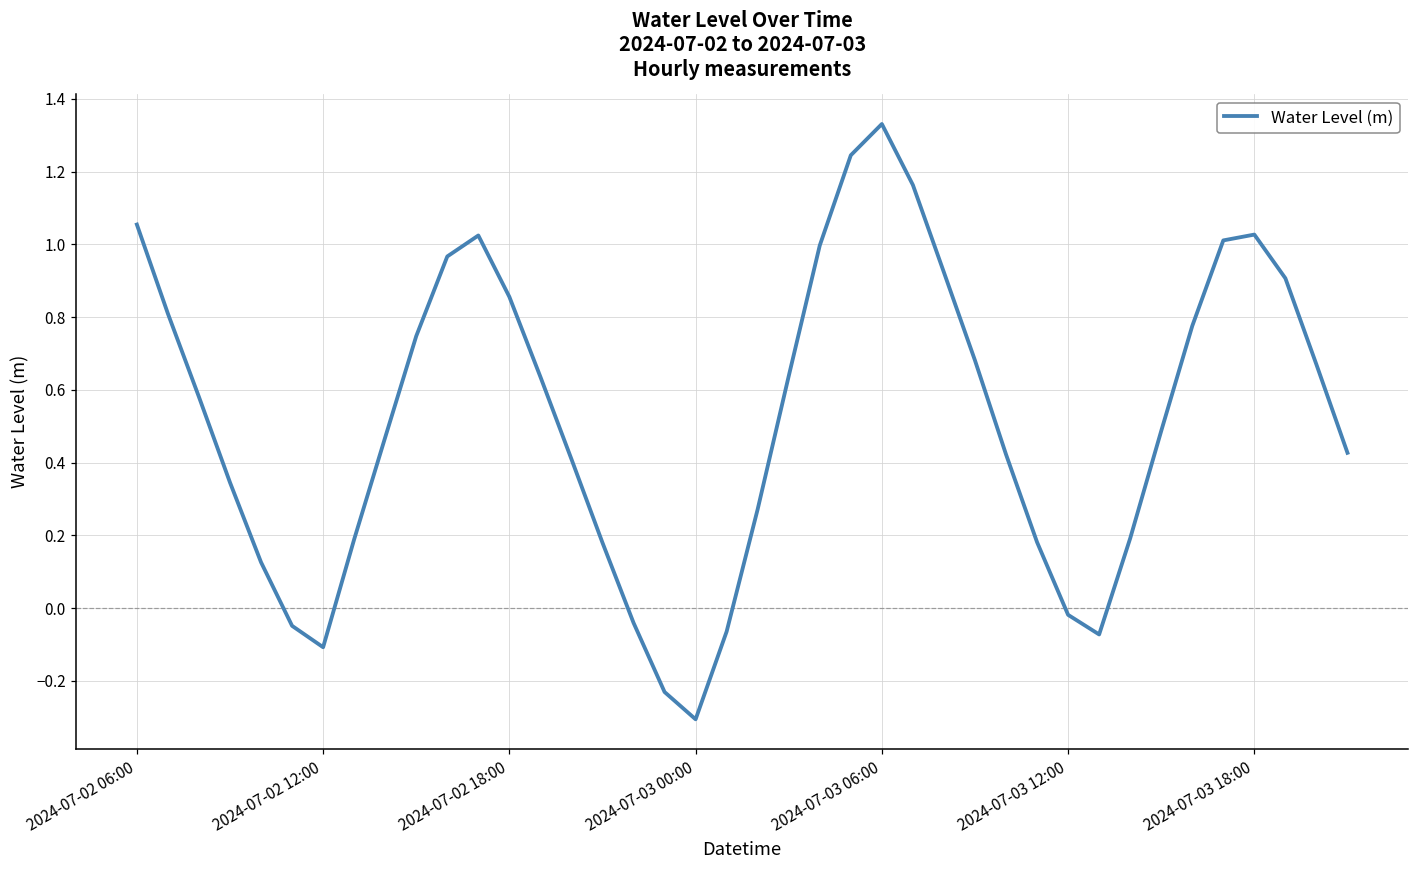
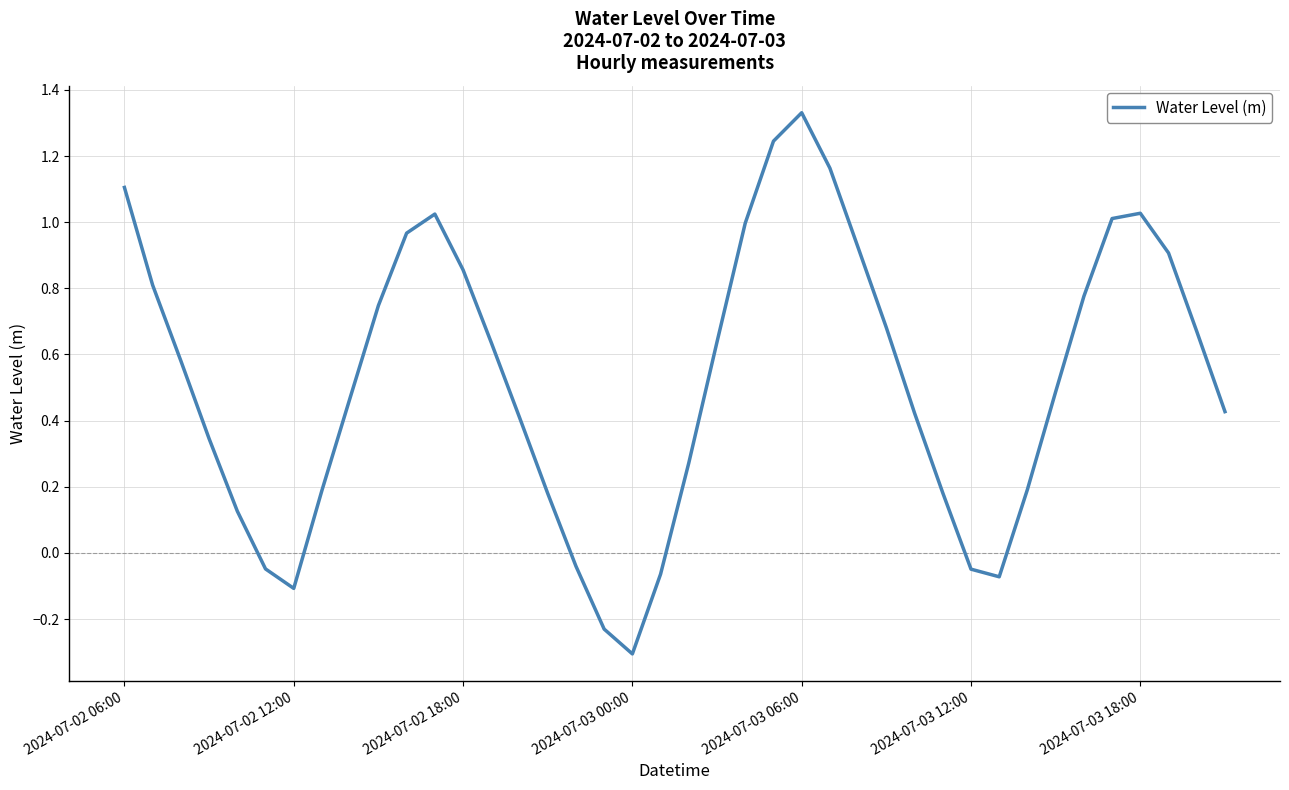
  {
-   "2024-07-02 06:00": 1.05,
+   "2024-07-02 06:00": 1.11,
    "2024-07-02 12:00": -0.11,
    "2024-07-02 18:00": 0.86,
    "2024-07-03 00:00": -0.31,
    "2024-07-03 06:00": 1.33,
-   "2024-07-03 12:00": -0.02,
+   "2024-07-03 12:00": -0.05,
    "2024-07-03 18:00": 1.03
  }
